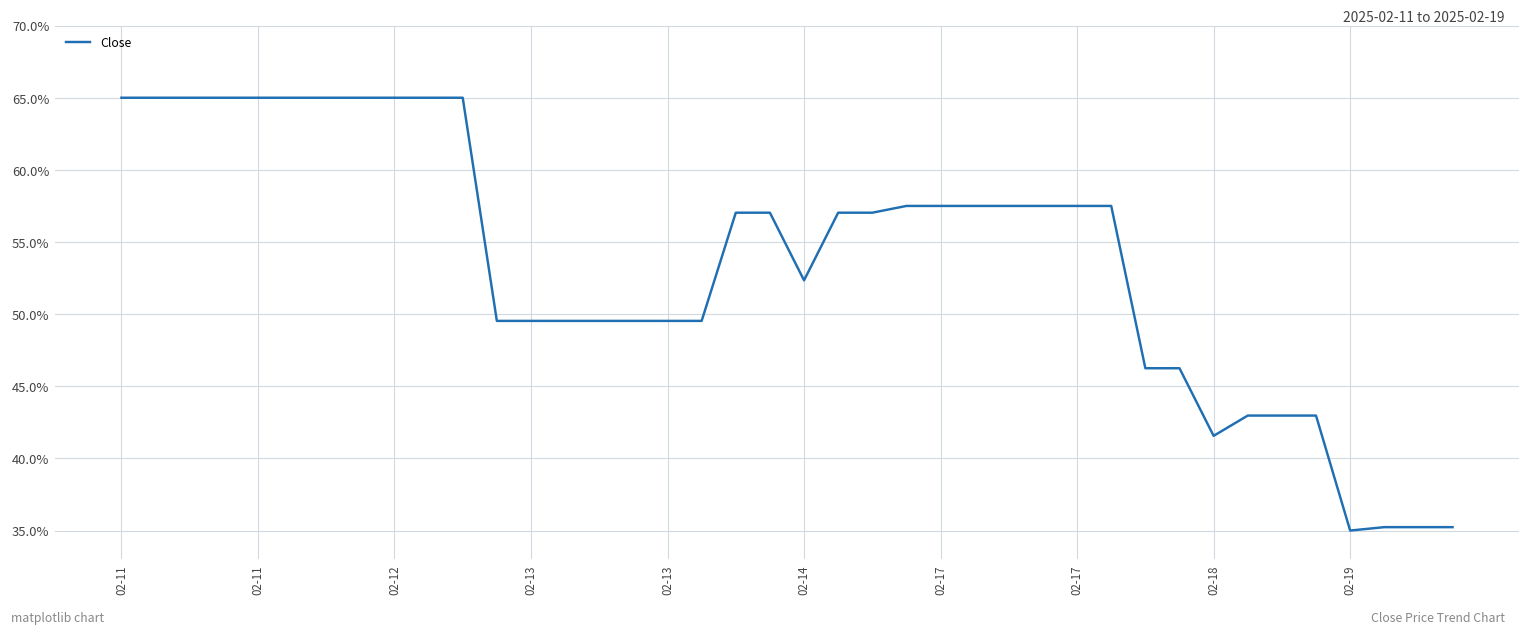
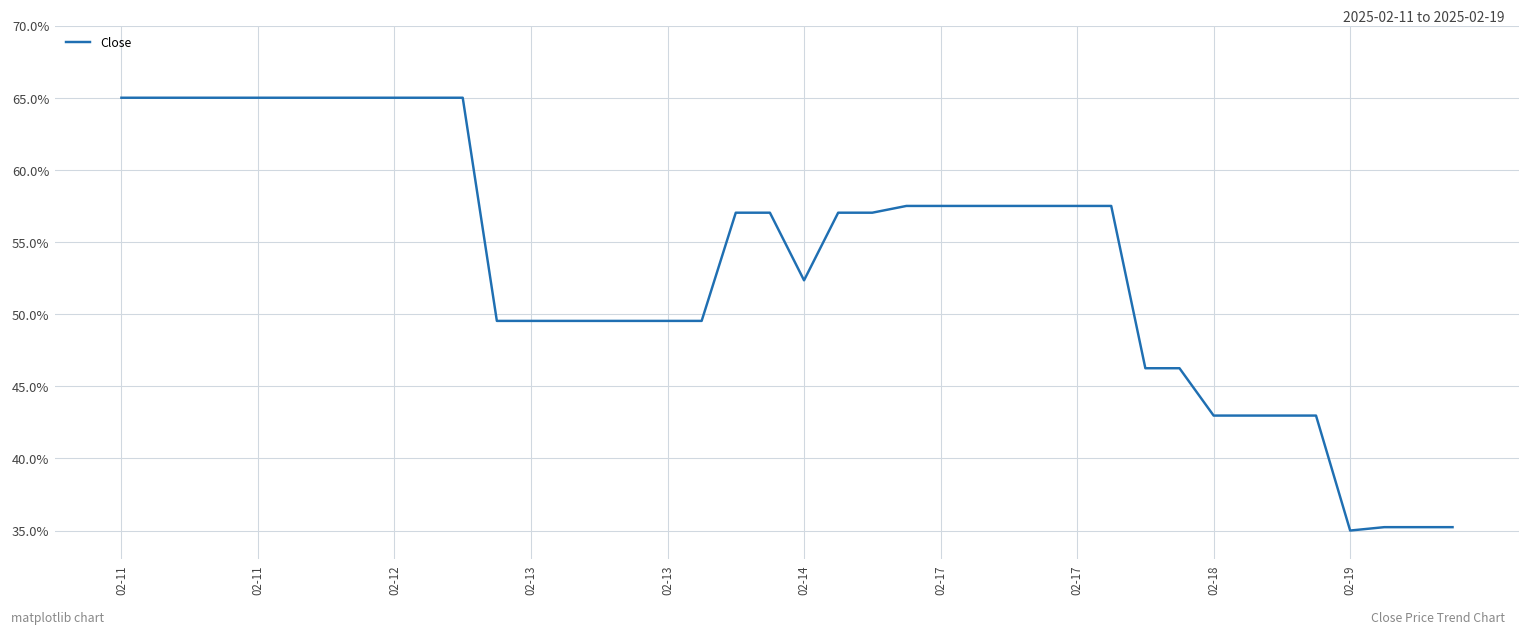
  {
    "02-12": "65.0%",
    "02-14": "52.3%",
-   "02-18": "41.6%",
+   "02-18": "43.0%",
    "02-19": "35.0%"
  }
